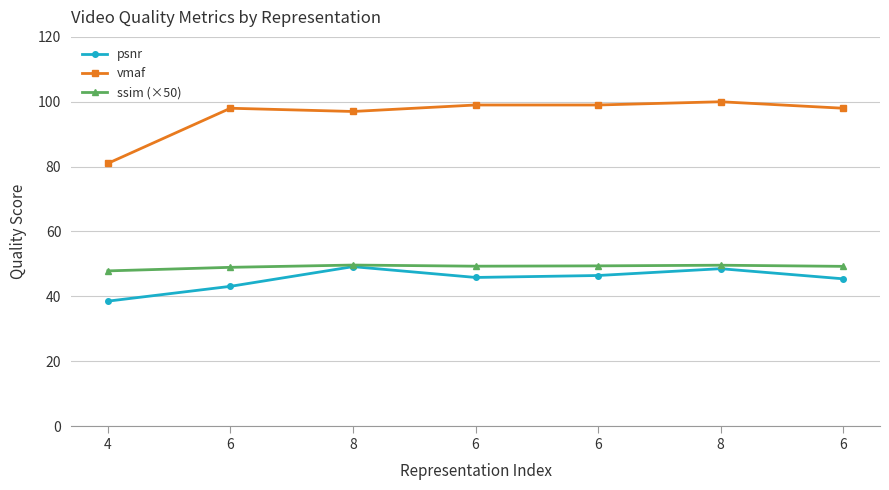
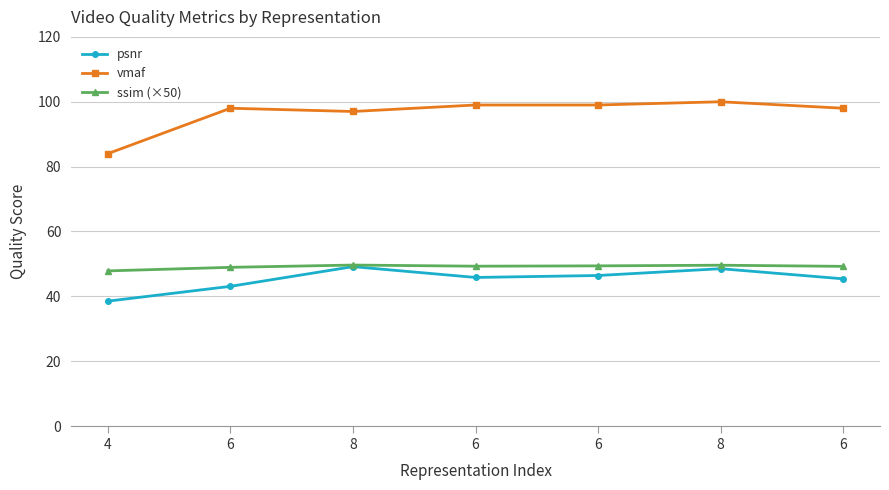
  {
    "psnr": {
      "4": 39
    },
    "vmaf": {
-     "4": 81
+     "4": 84
    },
    "ssim (×50)": {
      "4": 48
    }
  }
